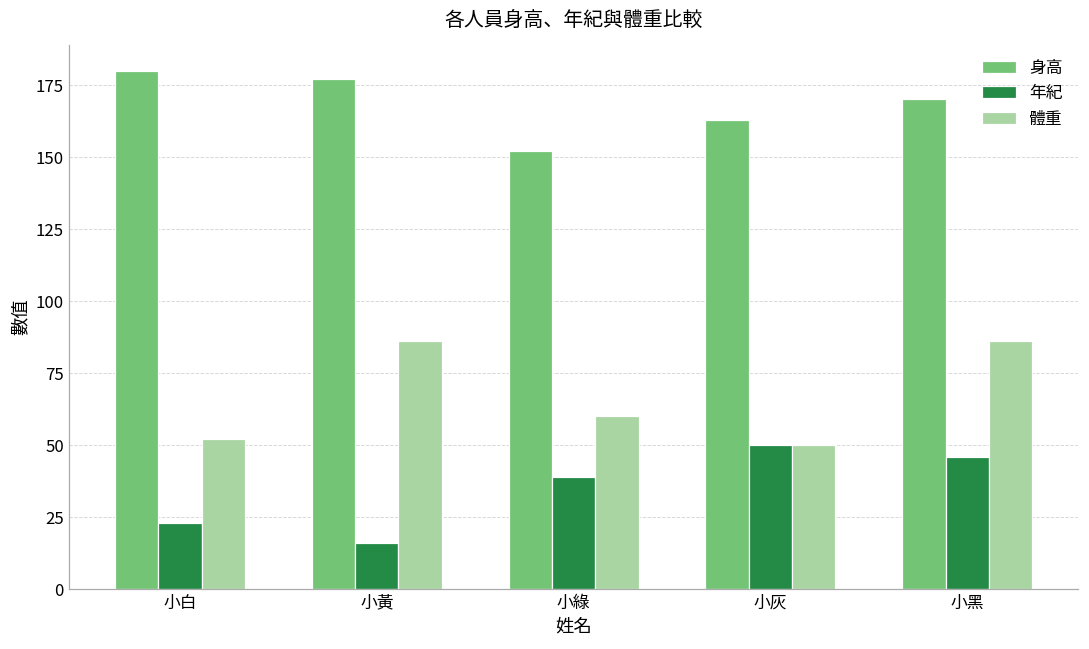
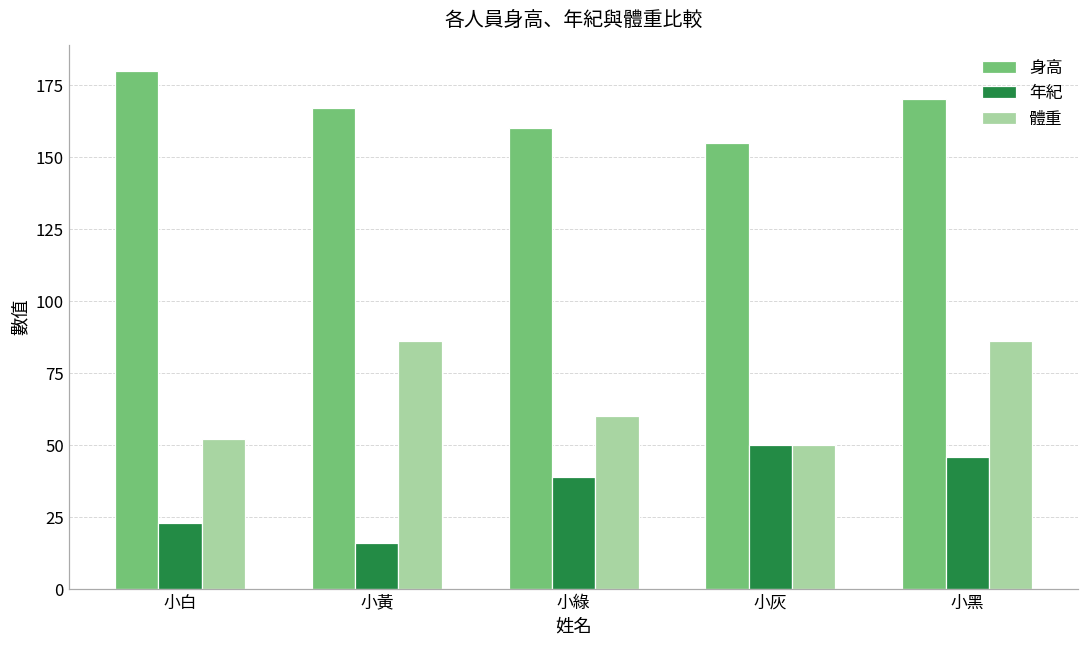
  {
    "身高": {
      "小白": 180,
-     "小黃": 177,
-     "小綠": 152,
-     "小灰": 163,
+     "小黃": 167,
+     "小綠": 160,
+     "小灰": 155,
      "小黑": 170
    },
    "年紀": {
      "小白": 23,
      "小黃": 16,
      "小綠": 39,
      "小灰": 50,
      "小黑": 46
    },
    "體重": {
      "小白": 52,
      "小黃": 86,
      "小綠": 60,
      "小灰": 50,
      "小黑": 86
    }
  }
